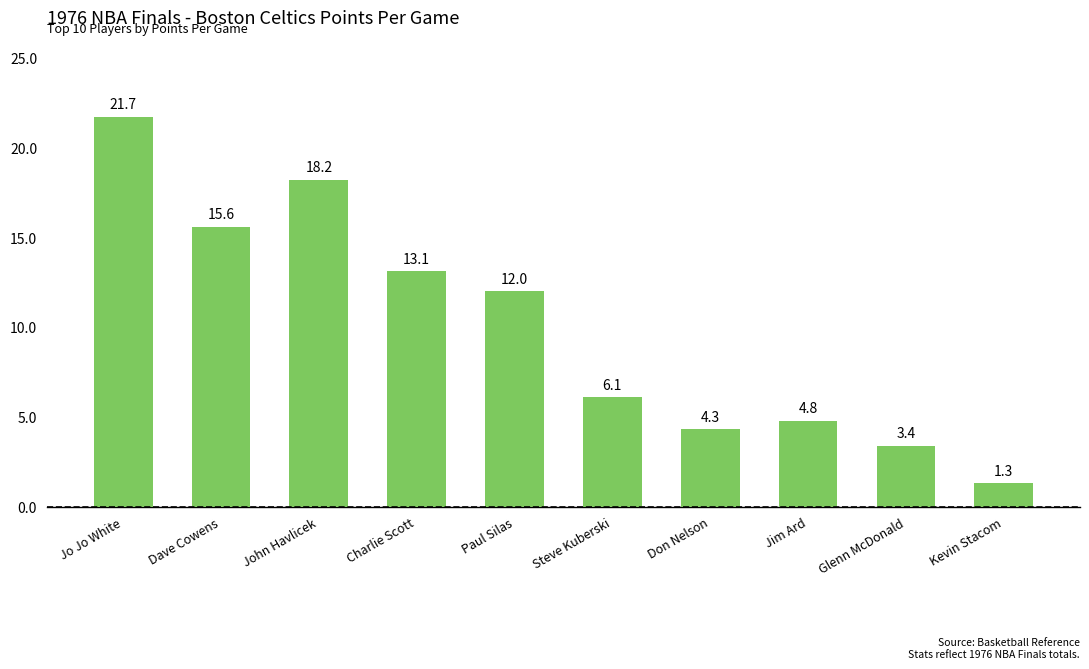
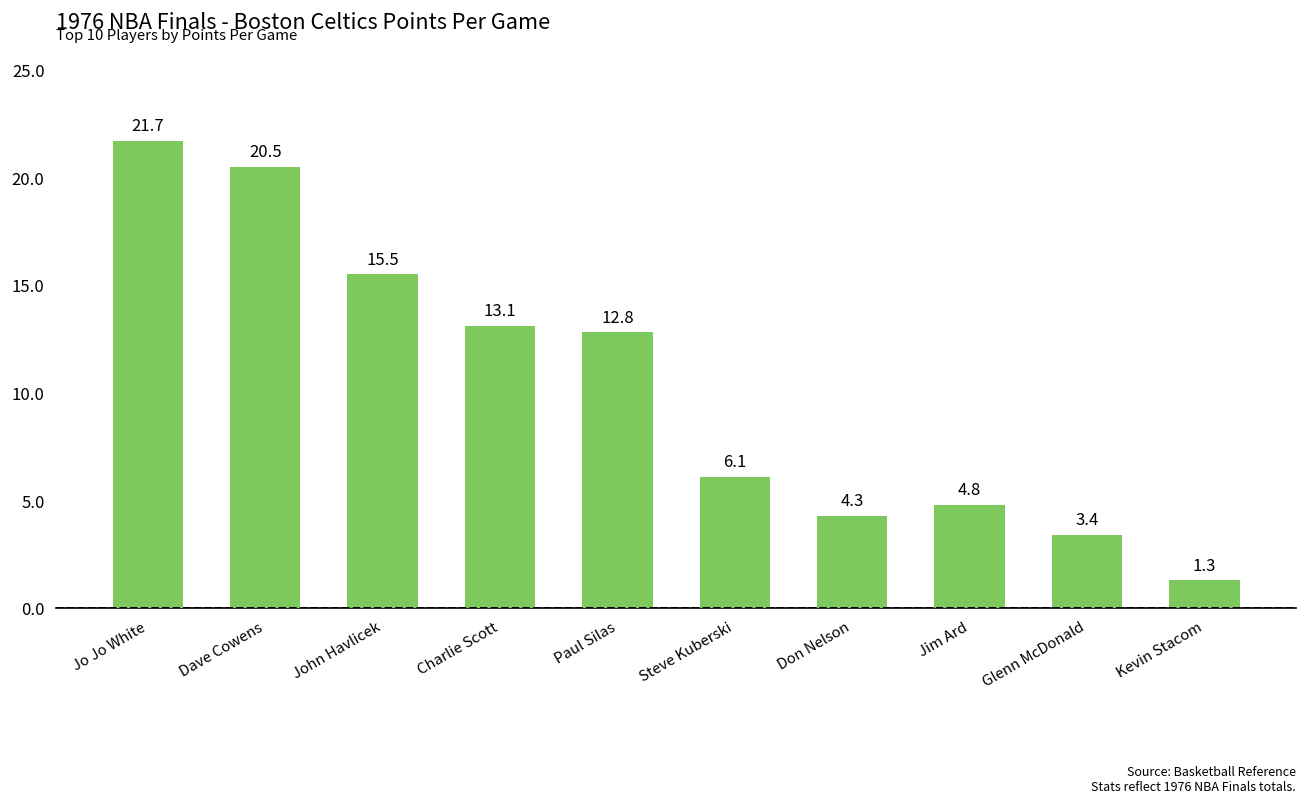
  {
    "Jo Jo White": 21.7,
-   "Dave Cowens": 15.6,
-   "John Havlicek": 18.2,
+   "Dave Cowens": 20.5,
+   "John Havlicek": 15.5,
    "Charlie Scott": 13.1,
-   "Paul Silas": 12.0,
+   "Paul Silas": 12.8,
    "Steve Kuberski": 6.1,
    "Don Nelson": 4.3,
    "Jim Ard": 4.8,
    "Glenn McDonald": 3.4,
    "Kevin Stacom": 1.3
  }
